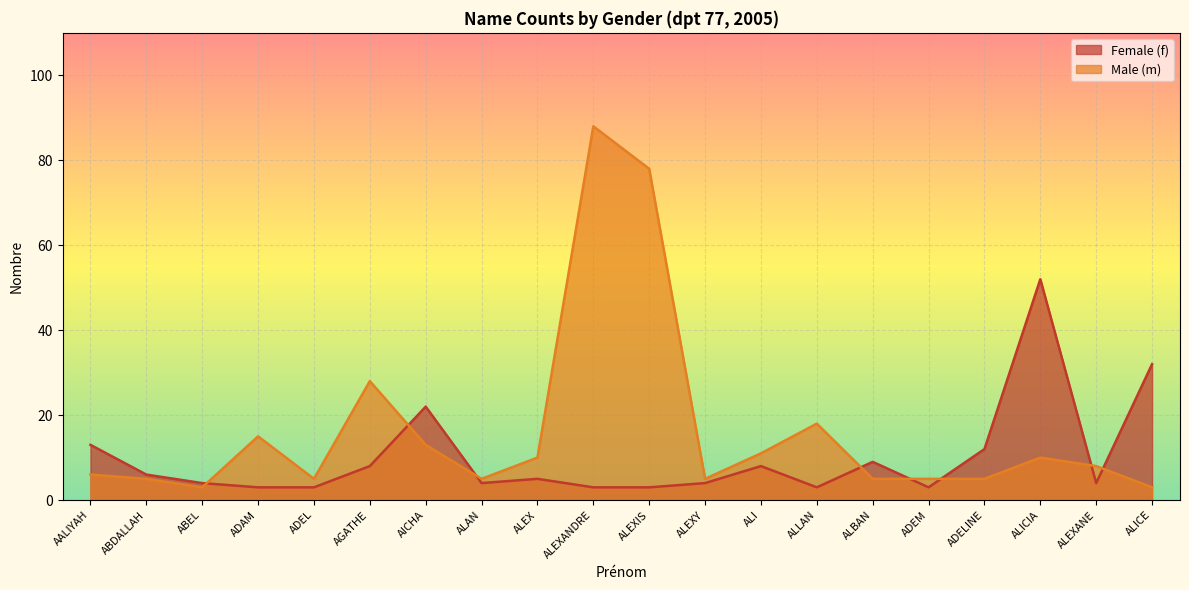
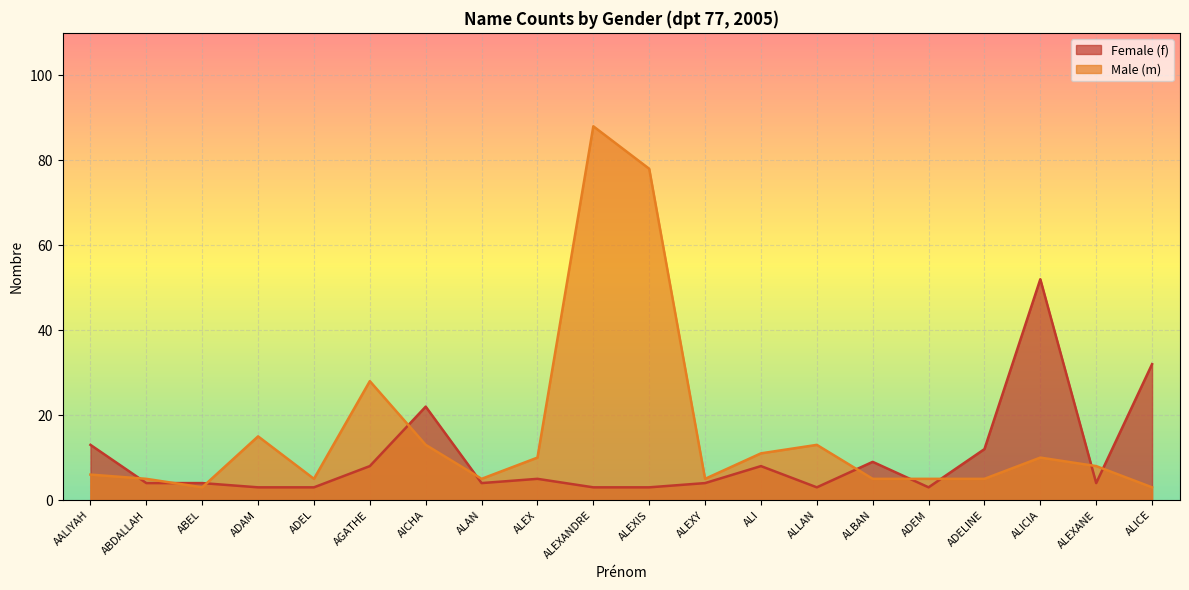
  {
    "Female (f)": {
      "AALIYAH": 13,
-     "ABDALLAH": 6,
+     "ABDALLAH": 4,
      "ABEL": 4,
      "ADAM": 3,
      "ADEL": 3,
      "AGATHE": 8,
      "AICHA": 22,
      "ALAN": 4,
      "ALEX": 5,
      "ALEXANDRE": 3,
      "ALEXIS": 3,
      "ALEXY": 4,
      "ALI": 8,
      "ALLAN": 3,
      "ALBAN": 9,
      "ADEM": 3,
      "ADELINE": 12,
      "ALICIA": 52,
      "ALEXANE": 4,
      "ALICE": 32
    },
    "Male (m)": {
      "AALIYAH": 6,
      "ABDALLAH": 5,
      "ABEL": 3,
      "ADAM": 15,
      "ADEL": 5,
      "AGATHE": 28,
      "AICHA": 13,
      "ALAN": 5,
      "ALEX": 10,
      "ALEXANDRE": 88,
      "ALEXIS": 78,
      "ALEXY": 5,
      "ALI": 11,
-     "ALLAN": 18,
+     "ALLAN": 13,
      "ALBAN": 5,
      "ADEM": 5,
      "ADELINE": 5,
      "ALICIA": 10,
      "ALEXANE": 8,
      "ALICE": 3
    }
  }
